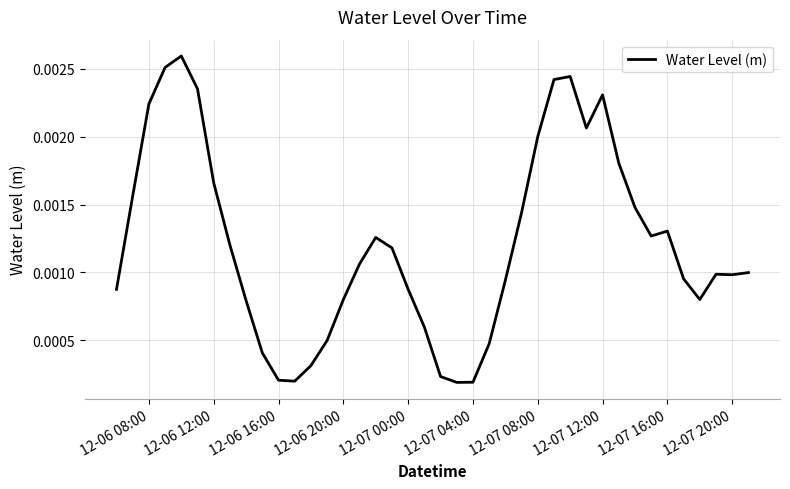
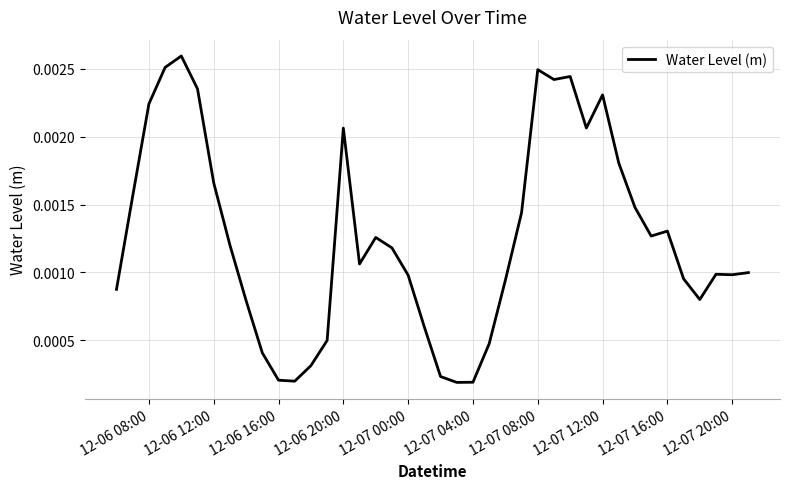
  {
    "12-06 08:00": 0.00224,
    "12-06 12:00": 0.00166,
    "12-06 16:00": 0.00021,
-   "12-06 20:00": 0.00080,
-   "12-07 00:00": 0.00088,
+   "12-06 20:00": 0.00206,
+   "12-07 00:00": 0.00098,
    "12-07 04:00": 0.00019,
-   "12-07 08:00": 0.00200,
+   "12-07 08:00": 0.00250,
    "12-07 12:00": 0.00231,
    "12-07 16:00": 0.00130,
    "12-07 20:00": 0.00098
  }
